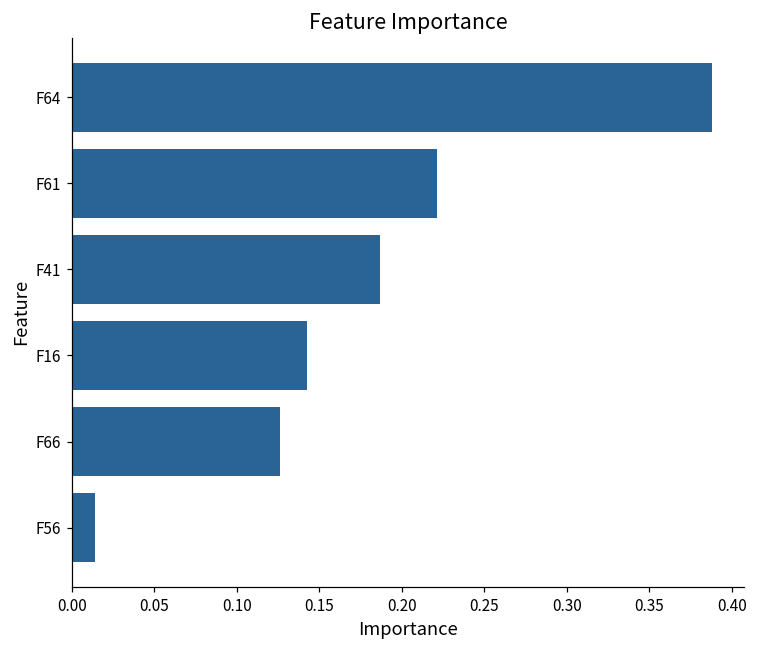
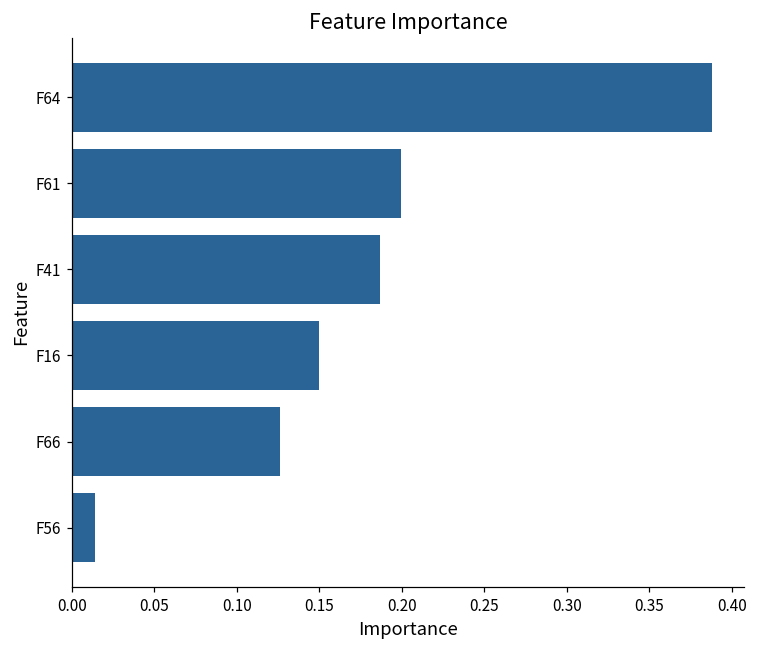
  {
    "F64": 0.388,
-   "F61": 0.221,
+   "F61": 0.200,
    "F41": 0.187,
-   "F16": 0.143,
+   "F16": 0.150,
    "F66": 0.126,
    "F56": 0.014
  }
